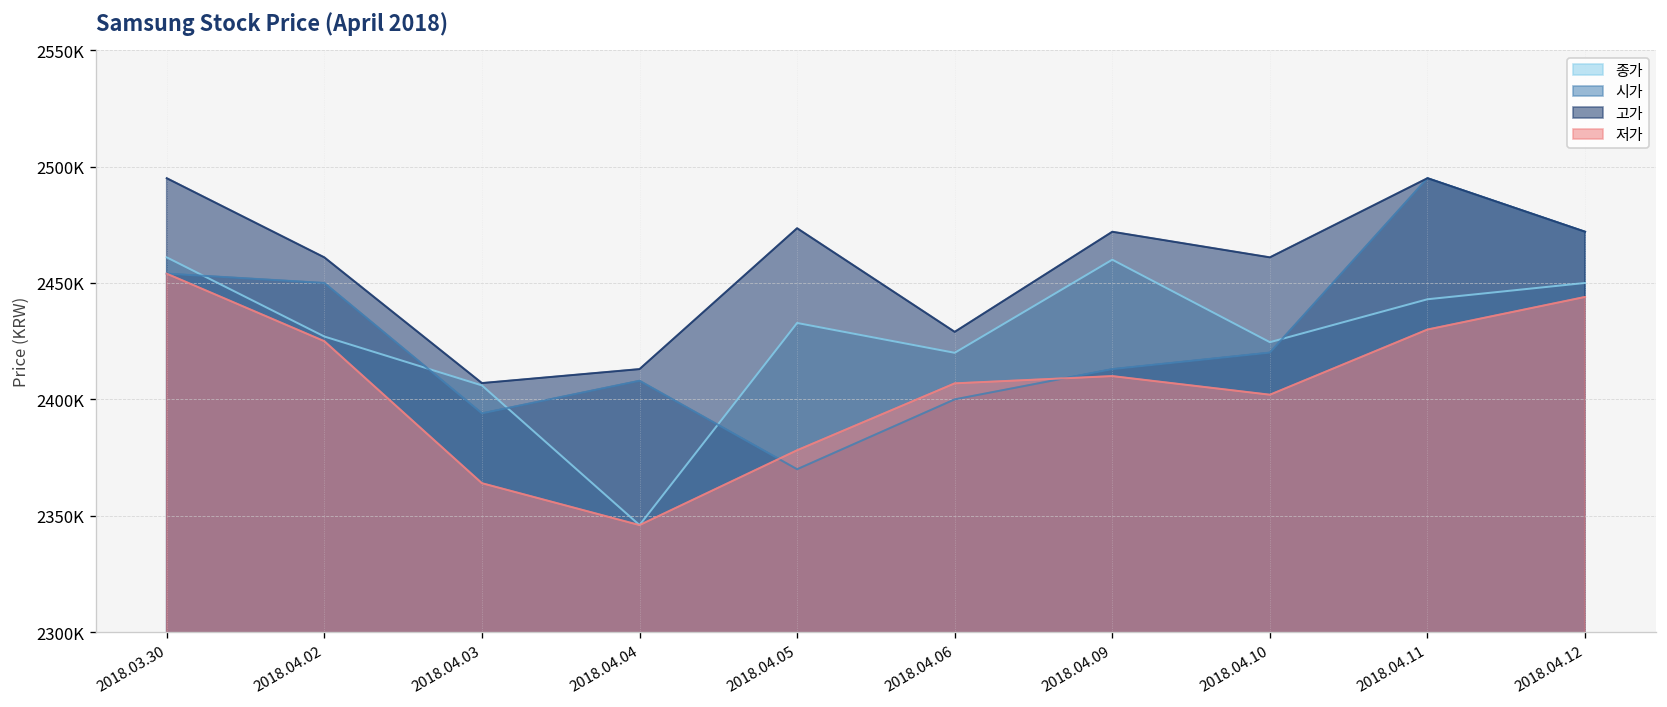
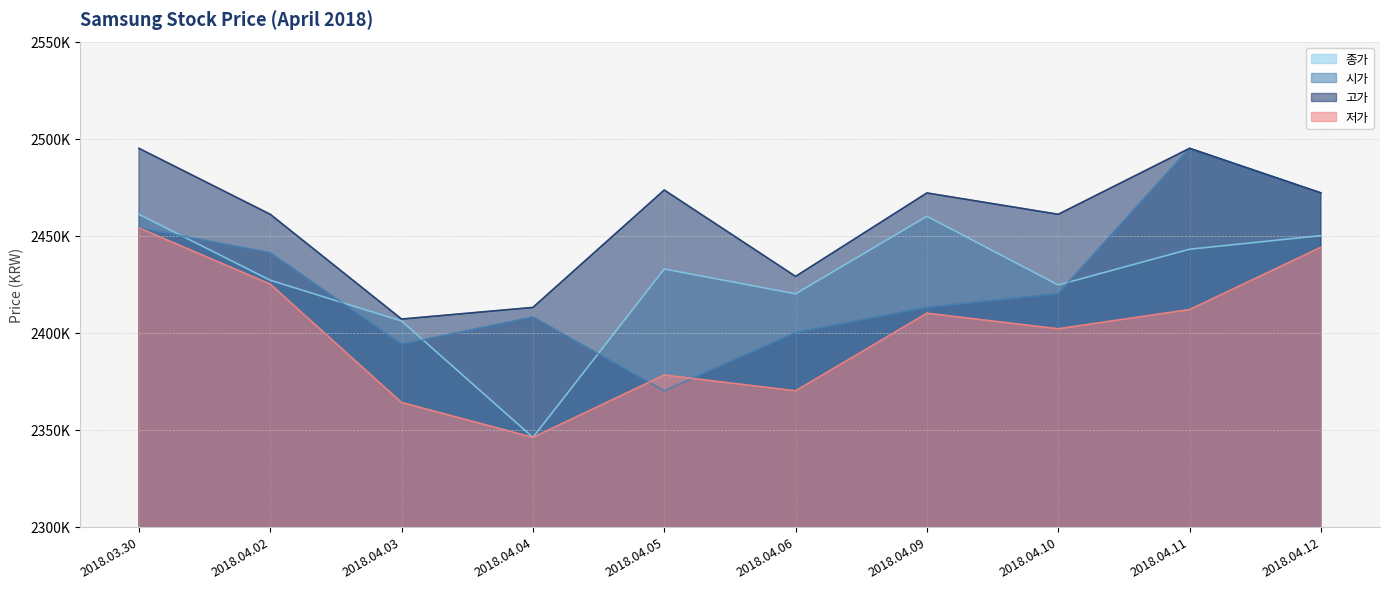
  {
    "종가": {
      "2018.03.30": 2461000,
      "2018.04.02": 2427000,
      "2018.04.05": 2433000,
      "2018.04.06": 2420000,
      "2018.04.09": 2460000,
      "2018.04.10": 2425000,
      "2018.04.11": 2443000,
      "2018.04.12": 2450000
    },
    "시가": {
-     "2018.04.02": 2450000,
+     "2018.04.02": 2441000,
      "2018.04.03": 2394000,
      "2018.04.04": 2408000,
      "2018.04.05": 2370000,
      "2018.04.06": 2400000,
      "2018.04.09": 2413000,
      "2018.04.10": 2420000
    },
    "고가": {
      "2018.03.30": 2495000,
      "2018.04.02": 2461000,
      "2018.04.04": 2413000,
      "2018.04.05": 2474000,
      "2018.04.06": 2429000,
      "2018.04.09": 2472000,
      "2018.04.10": 2461000
    },
    "저가": {
      "2018.04.02": 2425000,
      "2018.04.03": 2364000,
      "2018.04.05": 2378000,
-     "2018.04.06": 2407000,
+     "2018.04.06": 2370000,
      "2018.04.09": 2410000,
      "2018.04.10": 2402000,
-     "2018.04.11": 2430000,
+     "2018.04.11": 2412000,
      "2018.04.12": 2444000
    }
  }
